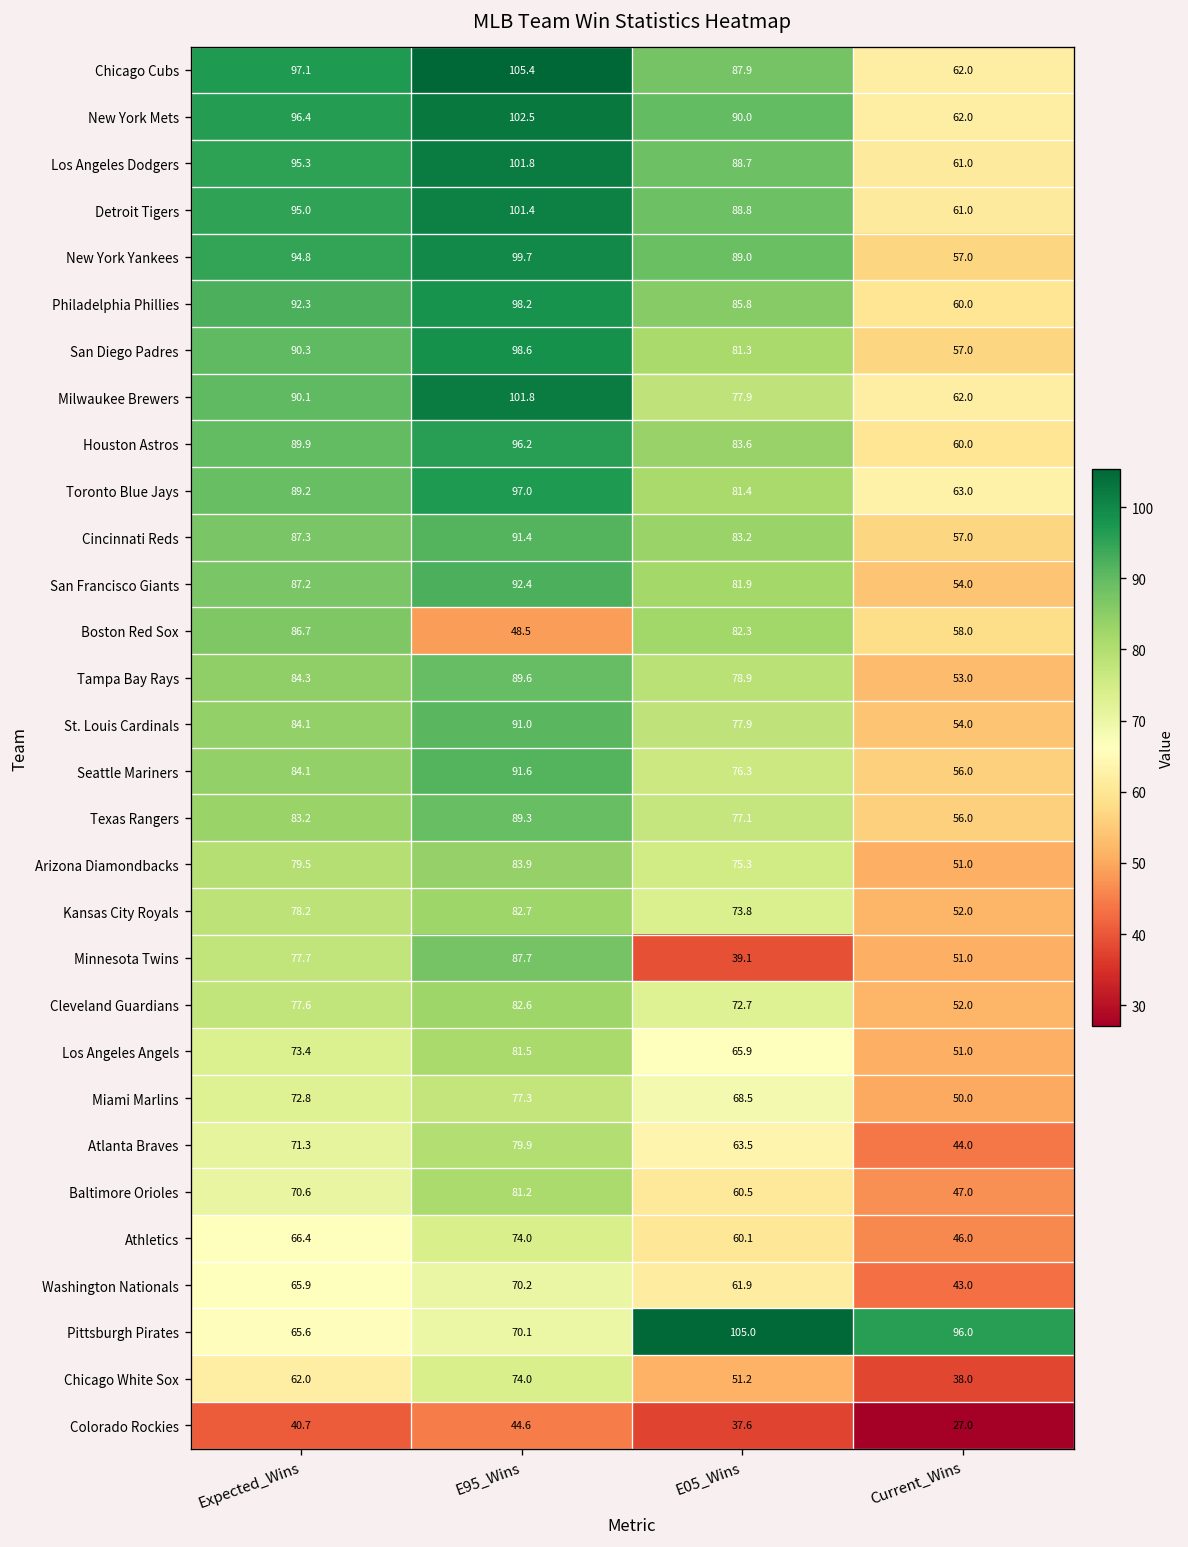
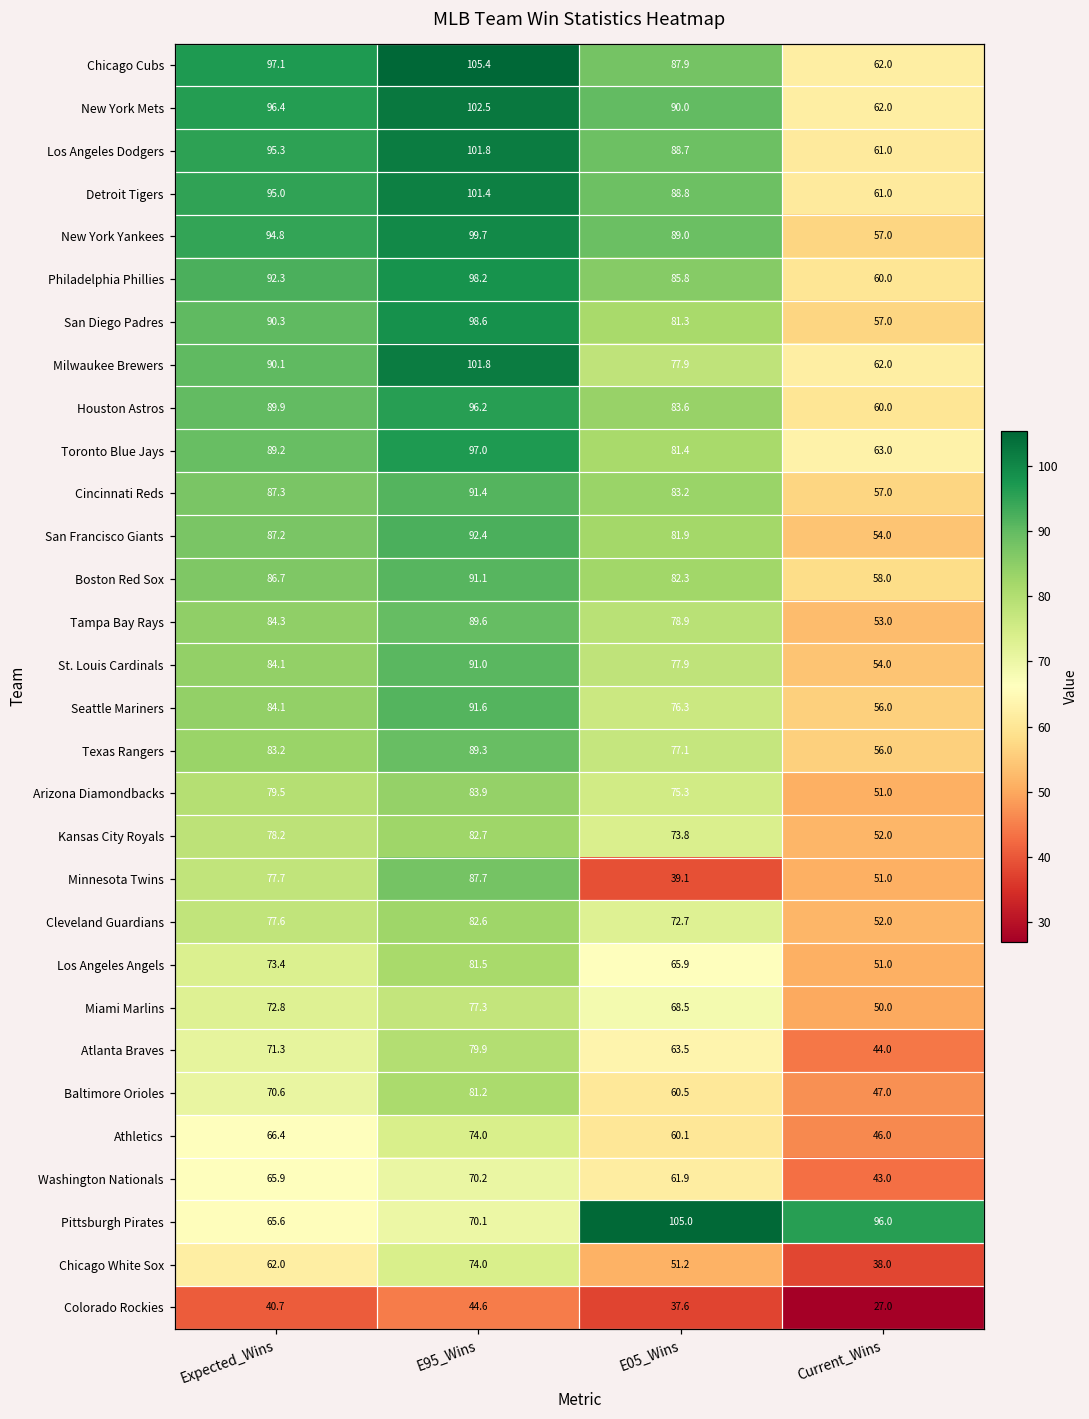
  {
    "Chicago Cubs": {
      "Expected_Wins": 97.1,
      "E95_Wins": 105.4,
      "E05_Wins": 87.9,
      "Current_Wins": 62.0
    },
    "New York Mets": {
      "Expected_Wins": 96.4,
      "E95_Wins": 102.5,
      "E05_Wins": 90.0,
      "Current_Wins": 62.0
    },
    "Los Angeles Dodgers": {
      "Expected_Wins": 95.3,
      "E95_Wins": 101.8,
      "E05_Wins": 88.7,
      "Current_Wins": 61.0
    },
    "Detroit Tigers": {
      "Expected_Wins": 95.0,
      "E95_Wins": 101.4,
      "E05_Wins": 88.8,
      "Current_Wins": 61.0
    },
    "New York Yankees": {
      "Expected_Wins": 94.8,
      "E95_Wins": 99.7,
      "E05_Wins": 89.0,
      "Current_Wins": 57.0
    },
    "Philadelphia Phillies": {
      "Expected_Wins": 92.3,
      "E95_Wins": 98.2,
      "E05_Wins": 85.8,
      "Current_Wins": 60.0
    },
    "San Diego Padres": {
      "Expected_Wins": 90.3,
      "E95_Wins": 98.6,
      "E05_Wins": 81.3,
      "Current_Wins": 57.0
    },
    "Milwaukee Brewers": {
      "Expected_Wins": 90.1,
      "E95_Wins": 101.8,
      "E05_Wins": 77.9,
      "Current_Wins": 62.0
    },
    "Houston Astros": {
      "Expected_Wins": 89.9,
      "E95_Wins": 96.2,
      "E05_Wins": 83.6,
      "Current_Wins": 60.0
    },
    "Toronto Blue Jays": {
      "Expected_Wins": 89.2,
      "E95_Wins": 97.0,
      "E05_Wins": 81.4,
      "Current_Wins": 63.0
    },
    "Cincinnati Reds": {
      "Expected_Wins": 87.3,
      "E95_Wins": 91.4,
      "E05_Wins": 83.2,
      "Current_Wins": 57.0
    },
    "San Francisco Giants": {
      "Expected_Wins": 87.2,
      "E95_Wins": 92.4,
      "E05_Wins": 81.9,
      "Current_Wins": 54.0
    },
    "Boston Red Sox": {
      "Expected_Wins": 86.7,
-     "E95_Wins": 48.5,
+     "E95_Wins": 91.1,
      "E05_Wins": 82.3,
      "Current_Wins": 58.0
    },
    "Tampa Bay Rays": {
      "Expected_Wins": 84.3,
      "E95_Wins": 89.6,
      "E05_Wins": 78.9,
      "Current_Wins": 53.0
    },
    "St. Louis Cardinals": {
      "Expected_Wins": 84.1,
      "E95_Wins": 91.0,
      "E05_Wins": 77.9,
      "Current_Wins": 54.0
    },
    "Seattle Mariners": {
      "Expected_Wins": 84.1,
      "E95_Wins": 91.6,
      "E05_Wins": 76.3,
      "Current_Wins": 56.0
    },
    "Texas Rangers": {
      "Expected_Wins": 83.2,
      "E95_Wins": 89.3,
      "E05_Wins": 77.1,
      "Current_Wins": 56.0
    },
    "Arizona Diamondbacks": {
      "Expected_Wins": 79.5,
      "E95_Wins": 83.9,
      "E05_Wins": 75.3,
      "Current_Wins": 51.0
    },
    "Kansas City Royals": {
      "Expected_Wins": 78.2,
      "E95_Wins": 82.7,
      "E05_Wins": 73.8,
      "Current_Wins": 52.0
    },
    "Minnesota Twins": {
      "Expected_Wins": 77.7,
      "E95_Wins": 87.7,
      "E05_Wins": 39.1,
      "Current_Wins": 51.0
    },
    "Cleveland Guardians": {
      "Expected_Wins": 77.6,
      "E95_Wins": 82.6,
      "E05_Wins": 72.7,
      "Current_Wins": 52.0
    },
    "Los Angeles Angels": {
      "Expected_Wins": 73.4,
      "E95_Wins": 81.5,
      "E05_Wins": 65.9,
      "Current_Wins": 51.0
    },
    "Miami Marlins": {
      "Expected_Wins": 72.8,
      "E95_Wins": 77.3,
      "E05_Wins": 68.5,
      "Current_Wins": 50.0
    },
    "Atlanta Braves": {
      "Expected_Wins": 71.3,
      "E95_Wins": 79.9,
      "E05_Wins": 63.5,
      "Current_Wins": 44.0
    },
    "Baltimore Orioles": {
      "Expected_Wins": 70.6,
      "E95_Wins": 81.2,
      "E05_Wins": 60.5,
      "Current_Wins": 47.0
    },
    "Athletics": {
      "Expected_Wins": 66.4,
      "E95_Wins": 74.0,
      "E05_Wins": 60.1,
      "Current_Wins": 46.0
    },
    "Washington Nationals": {
      "Expected_Wins": 65.9,
      "E95_Wins": 70.2,
      "E05_Wins": 61.9,
      "Current_Wins": 43.0
    },
    "Pittsburgh Pirates": {
      "Expected_Wins": 65.6,
      "E95_Wins": 70.1,
      "E05_Wins": 105.0,
      "Current_Wins": 96.0
    },
    "Chicago White Sox": {
      "Expected_Wins": 62.0,
      "E95_Wins": 74.0,
      "E05_Wins": 51.2,
      "Current_Wins": 38.0
    },
    "Colorado Rockies": {
      "Expected_Wins": 40.7,
      "E95_Wins": 44.6,
      "E05_Wins": 37.6,
      "Current_Wins": 27.0
    }
  }
